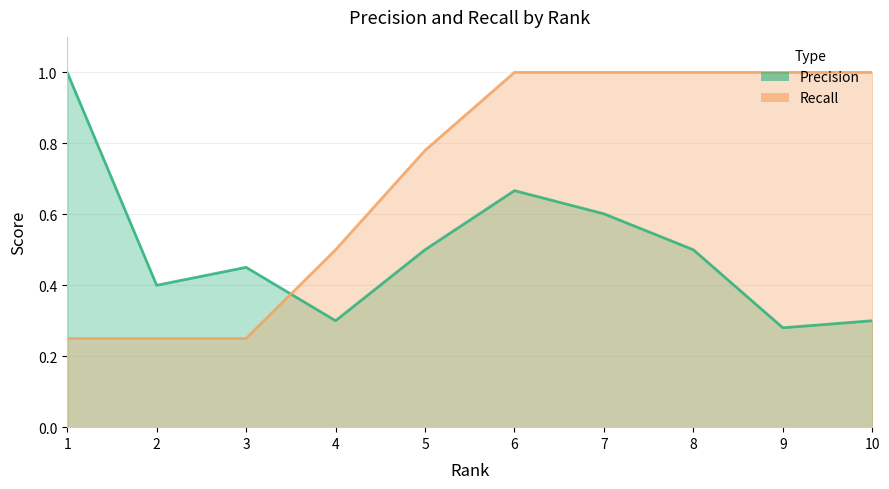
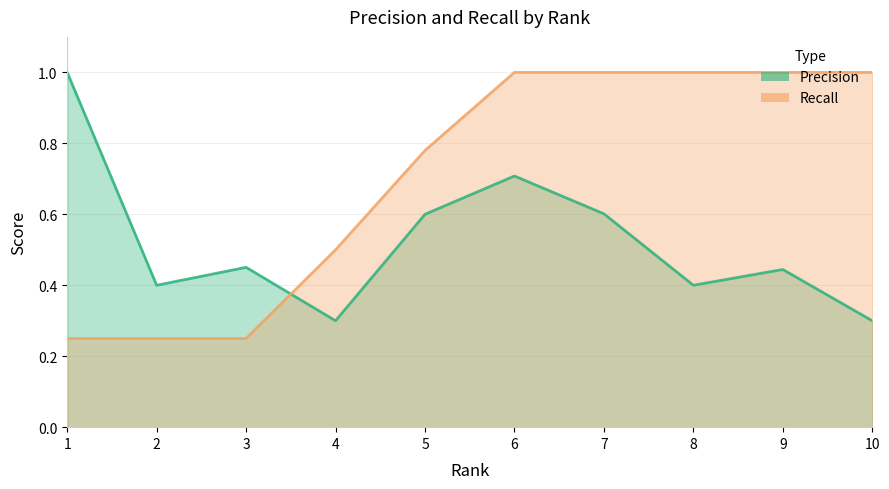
  {
    "Precision": {
      "1": 1.00,
      "2": 0.40,
      "3": 0.45,
      "4": 0.30,
-     "5": 0.5,
-     "6": 0.67,
+     "5": 0.6,
+     "6": 0.71,
      "7": 0.60,
-     "8": 0.5,
-     "9": 0.28,
+     "8": 0.4,
+     "9": 0.44,
      "10": 0.30
    },
    "Recall": {
      "1": 0.25,
      "2": 0.25,
      "3": 0.25,
      "4": 0.50,
      "5": 0.78,
      "6": 1.00,
      "7": 1.00,
      "8": 1.00,
      "9": 1.00,
      "10": 1.00
    }
  }
